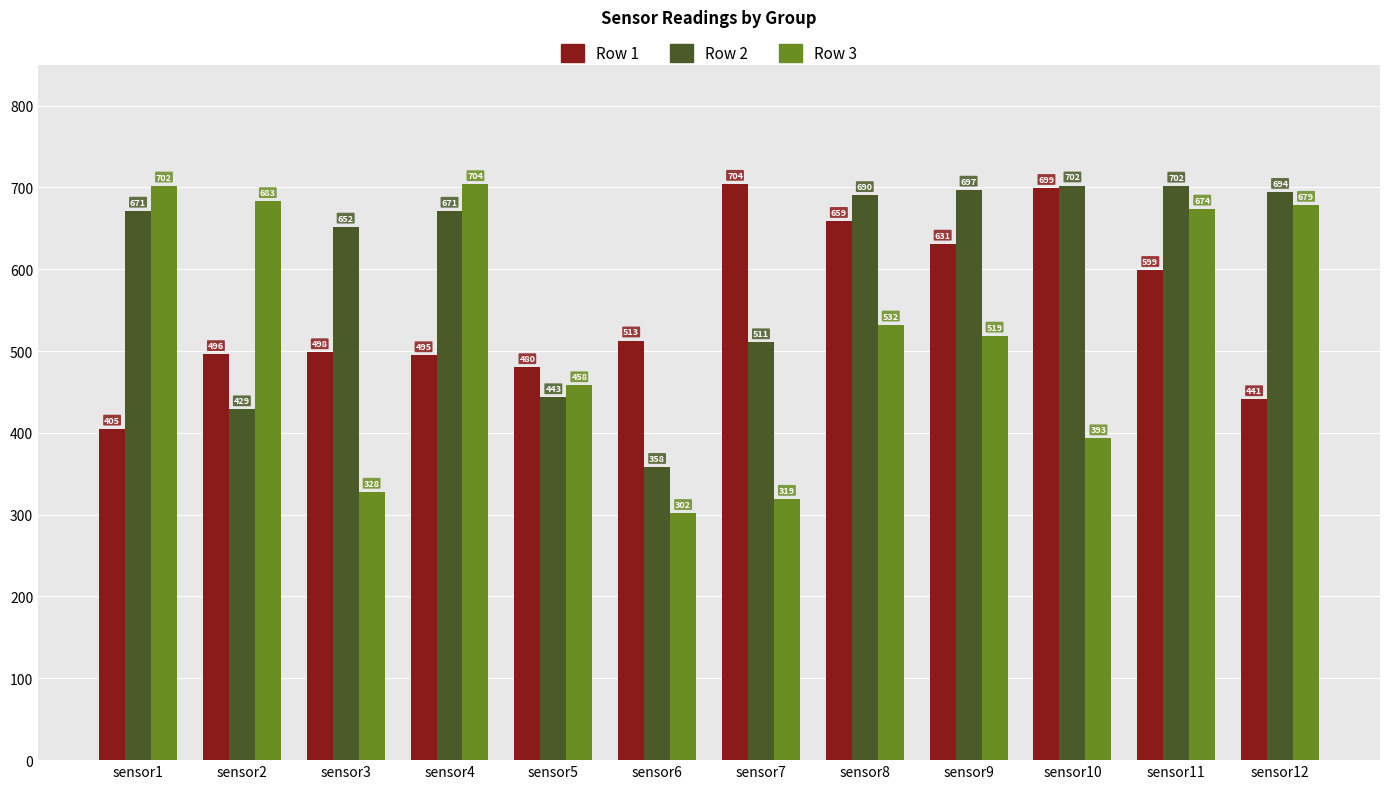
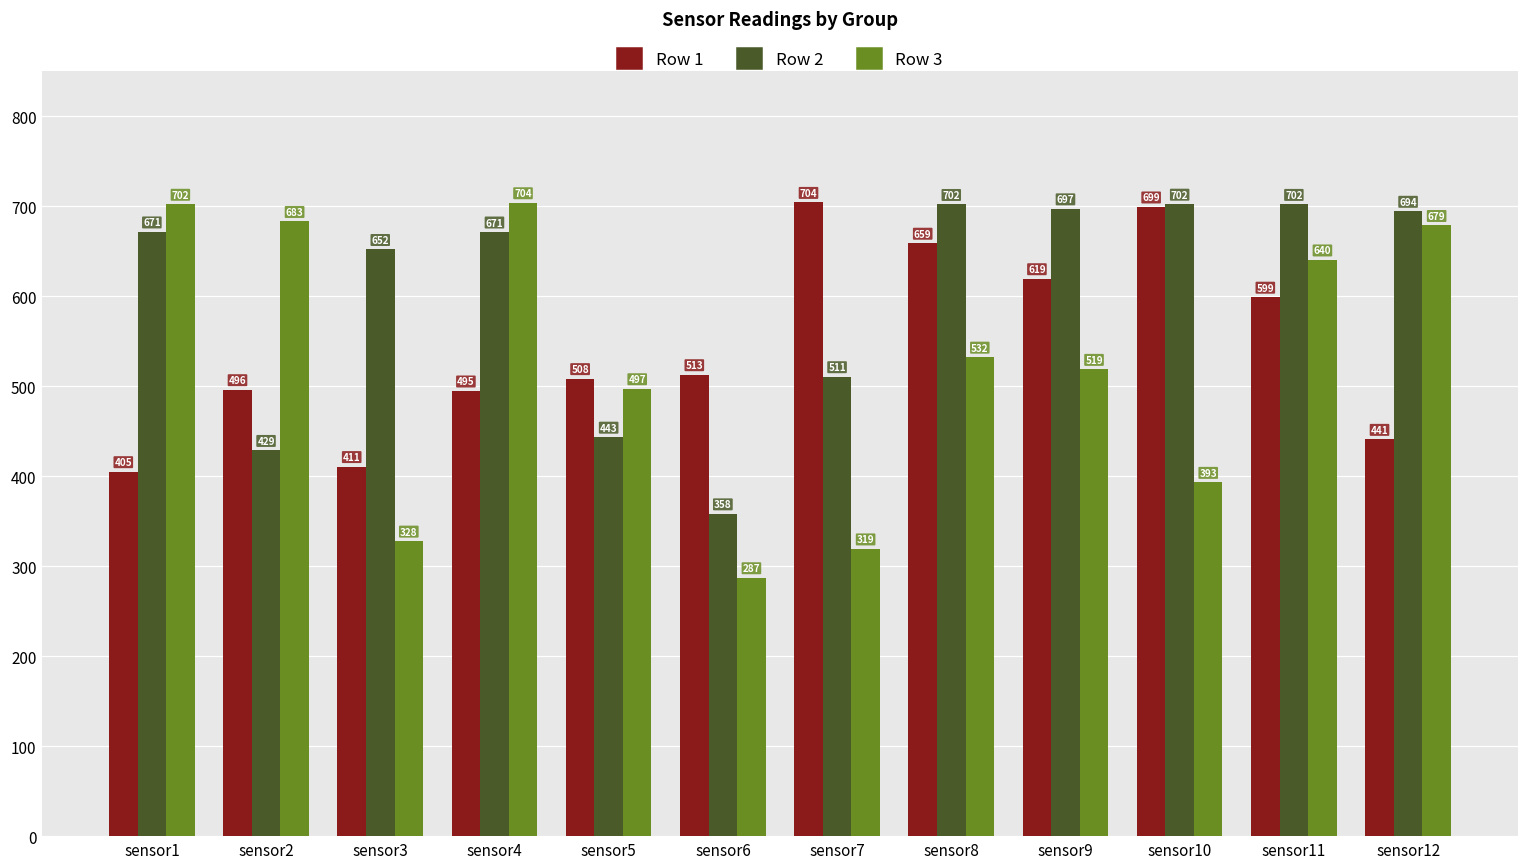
  {
    "Row 1": {
-     "sensor3": 498,
-     "sensor5": 480,
-     "sensor9": 631
+     "sensor3": 411,
+     "sensor5": 508,
+     "sensor9": 619
    },
    "Row 2": {
-     "sensor8": 690
+     "sensor8": 702
    },
    "Row 3": {
-     "sensor5": 458,
-     "sensor6": 302,
-     "sensor11": 674
+     "sensor5": 497,
+     "sensor6": 287,
+     "sensor11": 640
    }
  }
